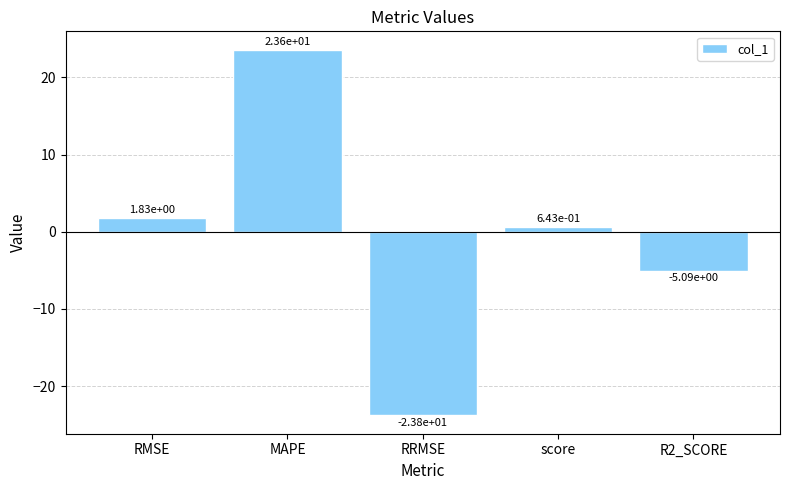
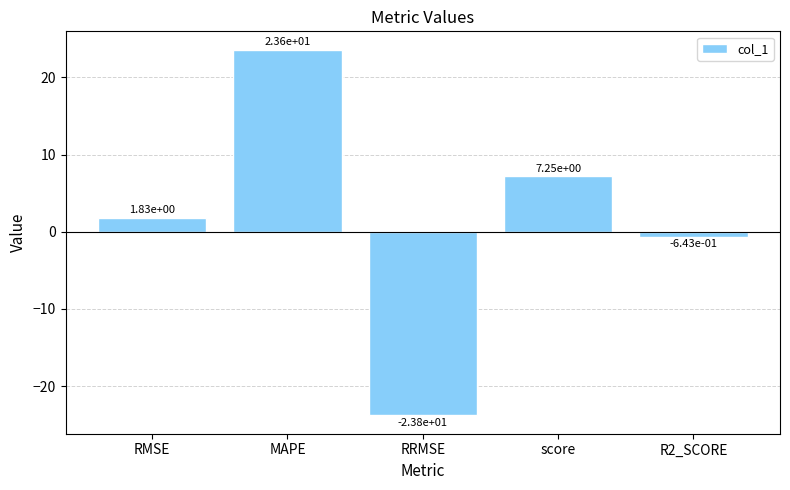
  {
    "RMSE": "1.83e+00",
    "MAPE": "2.36e+01",
    "RRMSE": "-2.38e+01",
-   "score": "6.43e-01",
-   "R2_SCORE": "-5.09e+00"
+   "score": "7.25e+00",
+   "R2_SCORE": "-6.43e-01"
  }
